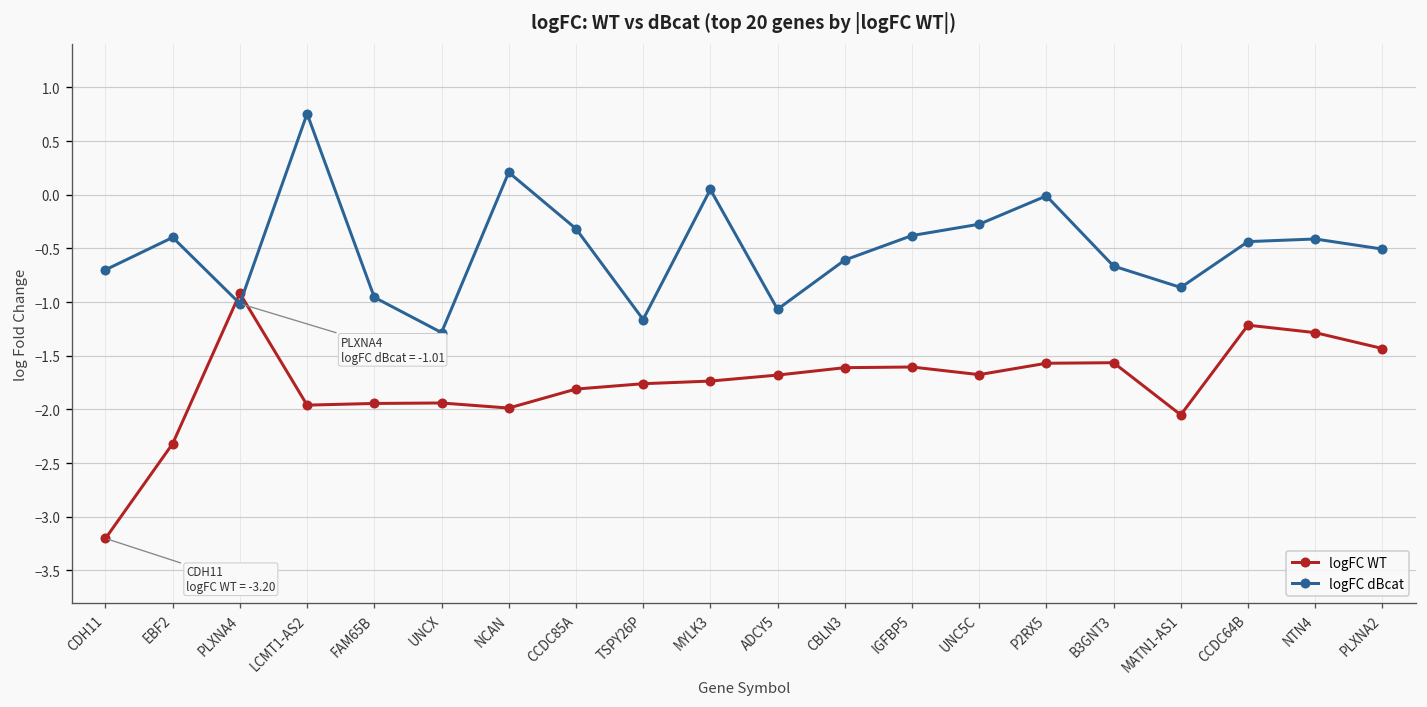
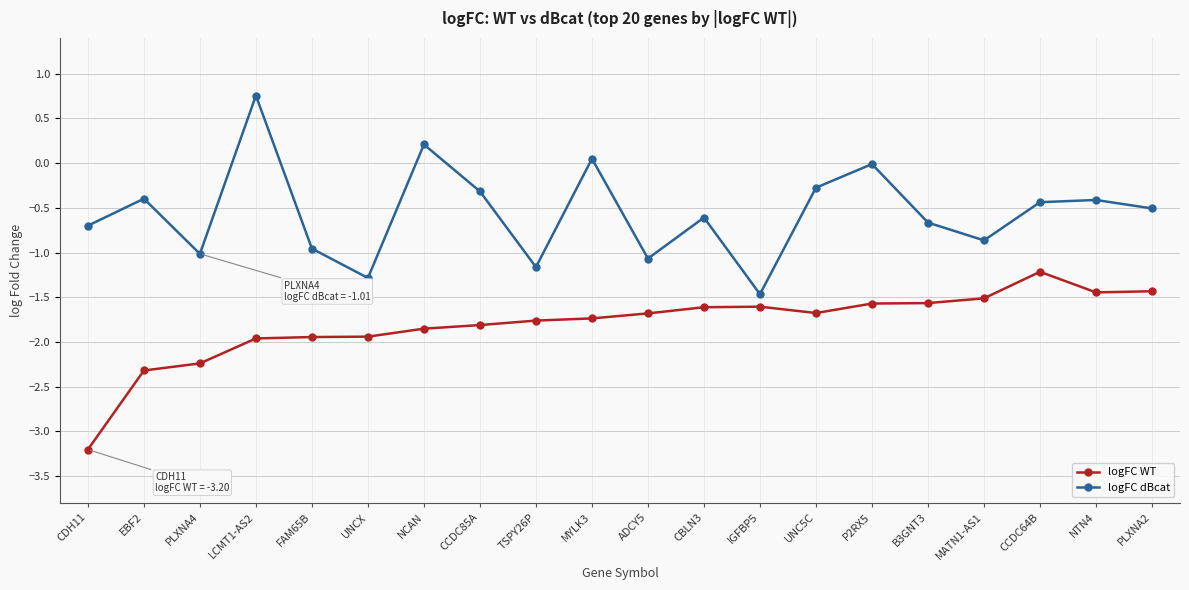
  {
    "logFC WT": {
      "EBF2": -2.3,
-     "PLXNA4": -0.9,
+     "PLXNA4": -2.2,
      "LCMT1-AS2": -2.0,
      "FAM65B": -1.9,
      "UNCX": -1.9,
-     "NCAN": -2.0,
+     "NCAN": -1.9,
      "CCDC85A": -1.8,
      "TSPY26P": -1.8,
      "MYLK3": -1.7,
      "ADCY5": -1.7,
      "CBLN3": -1.6,
      "IGFBP5": -1.6,
      "UNC5C": -1.7,
      "P2RX5": -1.6,
      "B3GNT3": -1.6,
-     "MATN1-AS1": -2.1,
+     "MATN1-AS1": -1.5,
      "CCDC64B": -1.2,
-     "NTN4": -1.3,
+     "NTN4": -1.4,
      "PLXNA2": -1.4
    },
    "logFC dBcat": {
      "CDH11": -0.7,
      "EBF2": -0.4,
      "PLXNA4": -1.0,
      "LCMT1-AS2": 0.8,
      "FAM65B": -1.0,
      "NCAN": 0.2,
      "CCDC85A": -0.3,
      "TSPY26P": -1.2,
      "MYLK3": 0.0,
      "ADCY5": -1.1,
      "CBLN3": -0.6,
-     "IGFBP5": -0.4,
+     "IGFBP5": -1.5,
      "UNC5C": -0.3,
      "P2RX5": 0.0,
      "B3GNT3": -0.7,
      "MATN1-AS1": -0.9,
      "CCDC64B": -0.4,
      "NTN4": -0.4,
      "PLXNA2": -0.5
    }
  }
